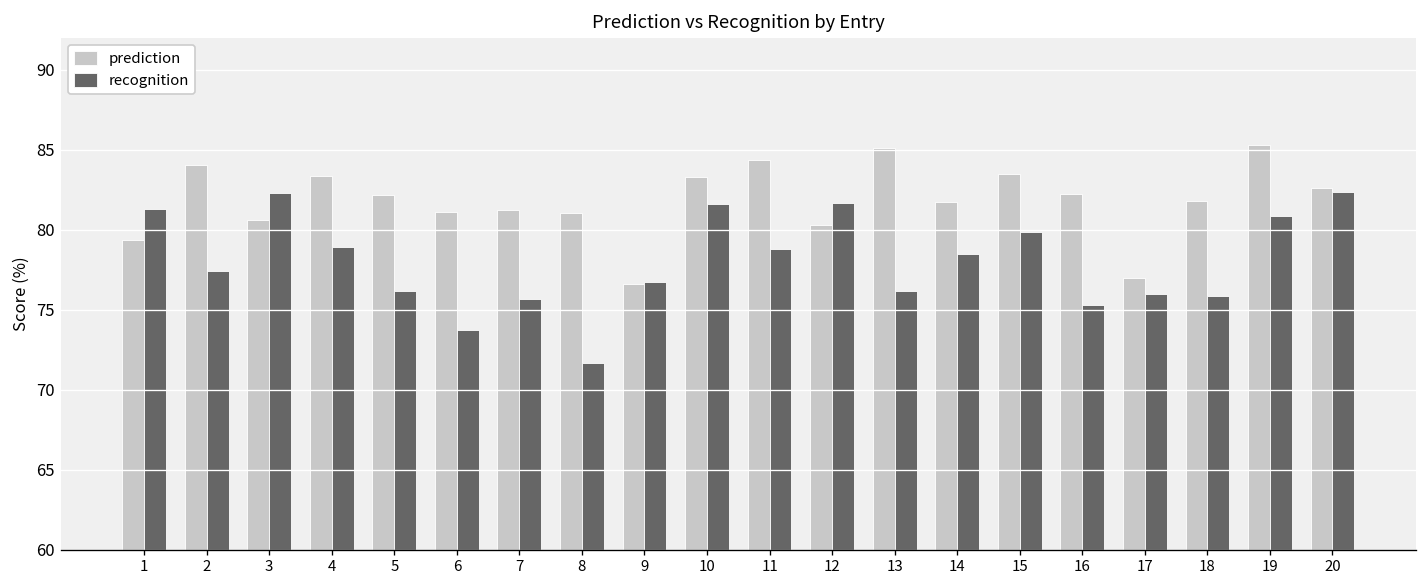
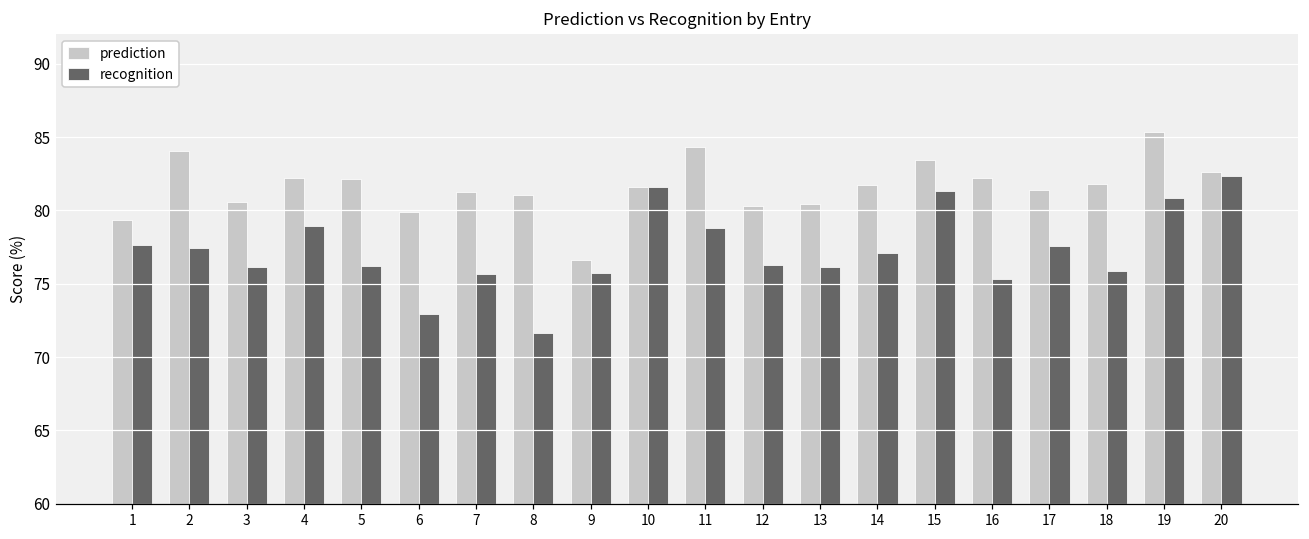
  {
    "prediction": {
      "1": 79.4,
      "2": 84.0,
      "3": 80.6,
-     "4": 83.3,
+     "4": 82.2,
      "5": 82.1,
-     "6": 81.1,
+     "6": 79.9,
      "7": 81.2,
      "8": 81.0,
      "9": 76.6,
-     "10": 83.3,
+     "10": 81.6,
      "11": 84.3,
      "12": 80.3,
-     "13": 85.1,
+     "13": 80.4,
      "14": 81.7,
      "15": 83.4,
      "16": 82.2,
-     "17": 77.0,
+     "17": 81.4,
      "18": 81.8,
      "19": 85.3,
      "20": 82.6
    },
    "recognition": {
-     "1": 81.3,
+     "1": 77.6,
      "2": 77.4,
-     "3": 82.3,
+     "3": 76.2,
      "4": 78.9,
      "5": 76.2,
-     "6": 73.7,
+     "6": 73.0,
      "7": 75.7,
      "8": 71.6,
-     "9": 76.8,
+     "9": 75.7,
      "10": 81.6,
      "11": 78.8,
-     "12": 81.7,
+     "12": 76.3,
      "13": 76.1,
-     "14": 78.4,
-     "15": 79.9,
+     "14": 77.1,
+     "15": 81.3,
      "16": 75.3,
-     "17": 76.0,
+     "17": 77.6,
      "18": 75.9,
      "19": 80.9,
      "20": 82.3
    }
  }
